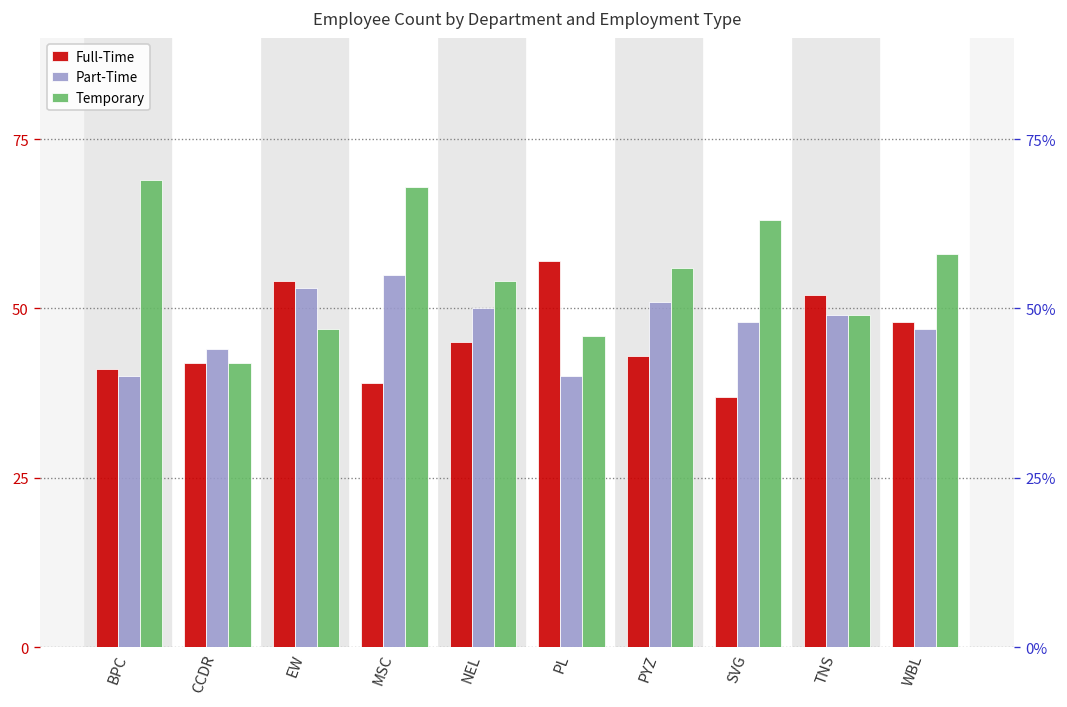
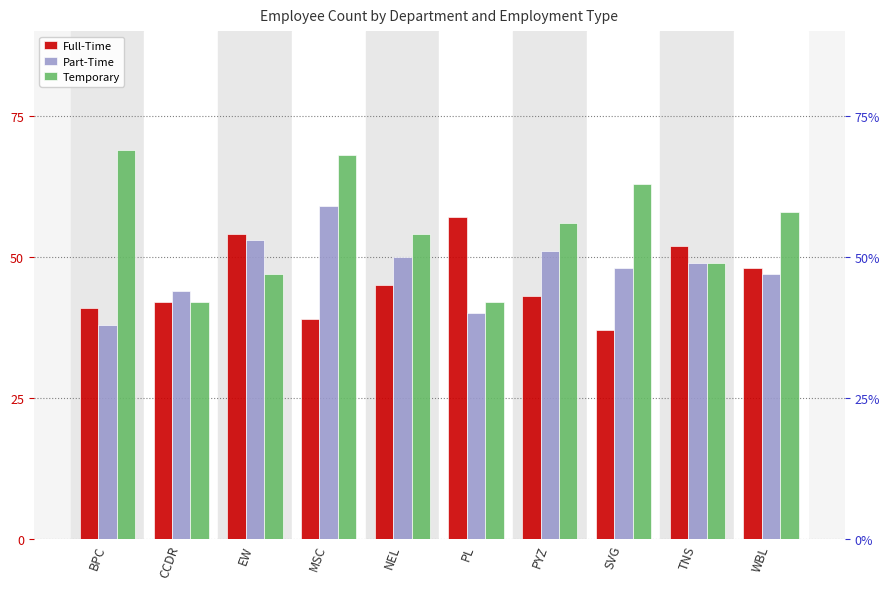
  {
    "Full-Time": {
      "BPC": 41,
      "CCDR": 42,
      "EW": 54,
      "MSC": 39,
      "NEL": 45,
      "PL": 57,
      "PYZ": 43,
      "SVG": 37,
      "TNS": 52,
      "WBL": 48
    },
    "Part-Time": {
-     "BPC": 40,
+     "BPC": 38,
      "CCDR": 44,
      "EW": 53,
-     "MSC": 55,
+     "MSC": 59,
      "NEL": 50,
      "PL": 40,
      "PYZ": 51,
      "SVG": 48,
      "TNS": 49,
      "WBL": 47
    },
    "Temporary": {
      "BPC": 69,
      "CCDR": 42,
      "EW": 47,
      "MSC": 68,
      "NEL": 54,
-     "PL": 46,
+     "PL": 42,
      "PYZ": 56,
      "SVG": 63,
      "TNS": 49,
      "WBL": 58
    }
  }
